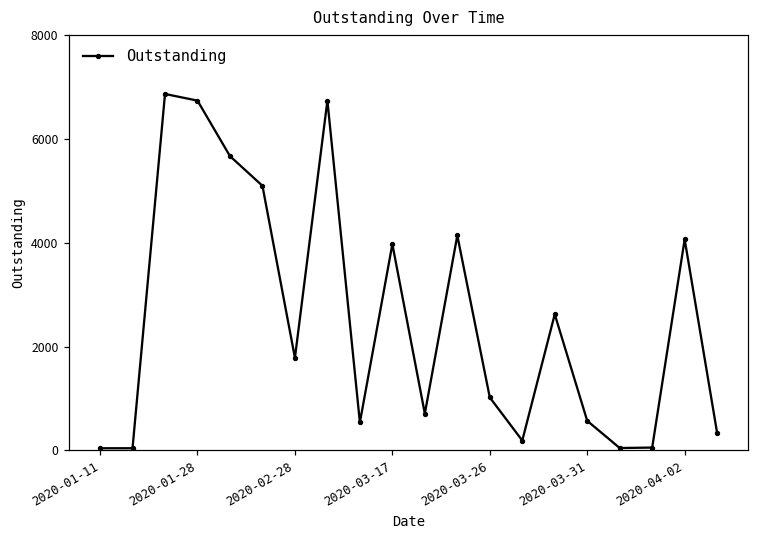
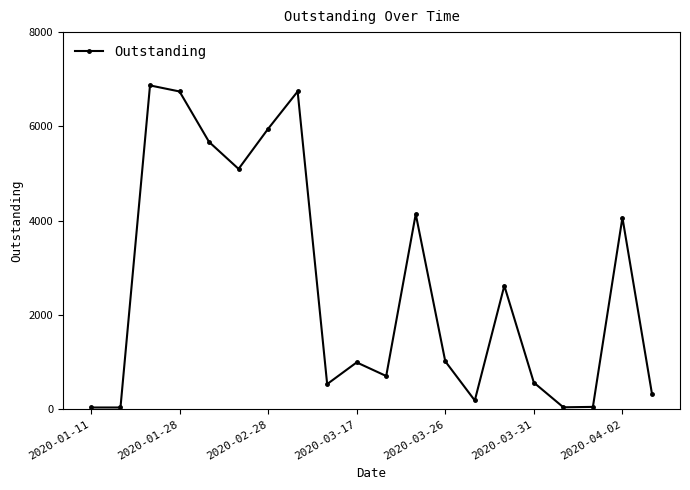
  {
    "2020-01-11": 0,
-   "2020-02-28": 1800,
-   "2020-03-17": 4000,
+   "2020-02-28": 5900,
+   "2020-03-17": 1000,
    "2020-03-26": 1000,
    "2020-04-02": 4100
  }
